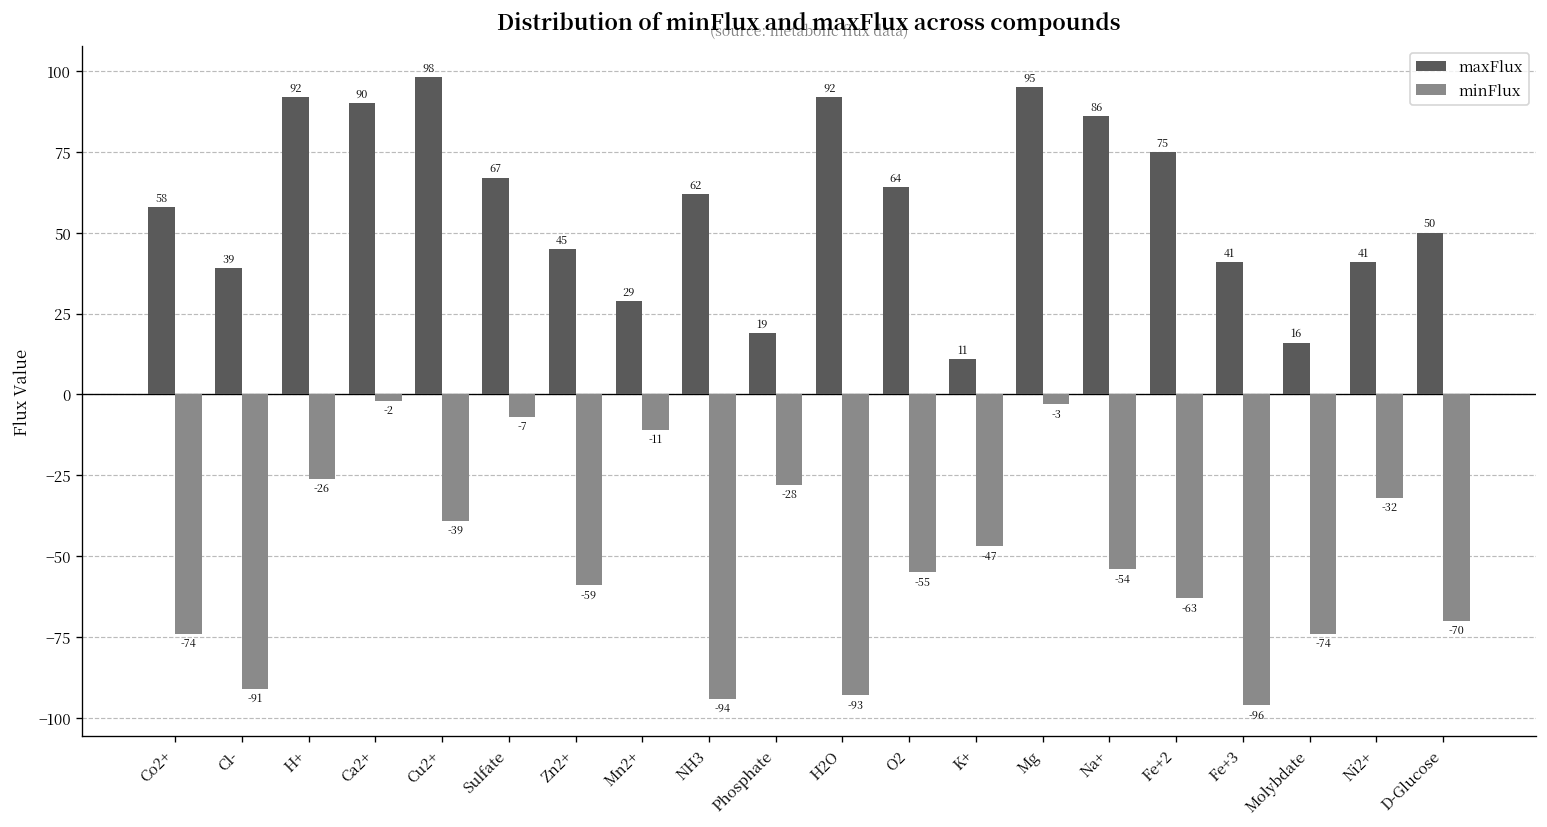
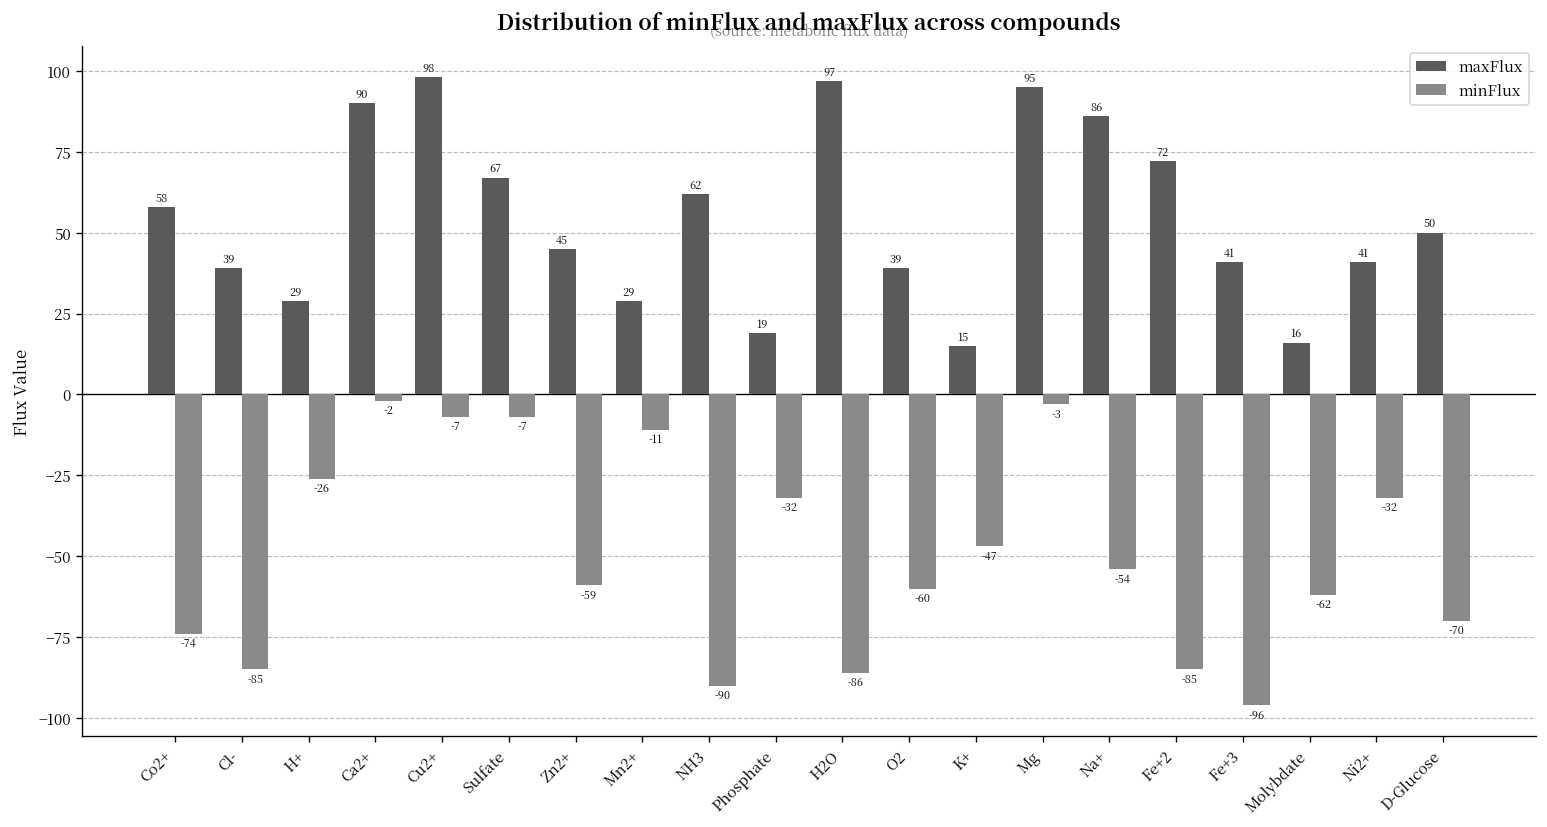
  {
    "maxFlux": {
      "Co2+": 58,
      "Cl-": 39,
-     "H+": 92,
+     "H+": 29,
      "Ca2+": 90,
      "Cu2+": 98,
      "Sulfate": 67,
      "Zn2+": 45,
      "Mn2+": 29,
      "NH3": 62,
      "Phosphate": 19,
-     "H2O": 92,
-     "O2": 64,
-     "K+": 11,
+     "H2O": 97,
+     "O2": 39,
+     "K+": 15,
      "Mg": 95,
      "Na+": 86,
-     "Fe+2": 75,
+     "Fe+2": 72,
      "Fe+3": 41,
      "Molybdate": 16,
      "Ni2+": 41,
      "D-Glucose": 50
    },
    "minFlux": {
      "Co2+": -74,
-     "Cl-": -91,
+     "Cl-": -85,
      "H+": -26,
      "Ca2+": -2,
-     "Cu2+": -39,
+     "Cu2+": -7,
      "Sulfate": -7,
      "Zn2+": -59,
      "Mn2+": -11,
-     "NH3": -94,
-     "Phosphate": -28,
-     "H2O": -93,
-     "O2": -55,
+     "NH3": -90,
+     "Phosphate": -32,
+     "H2O": -86,
+     "O2": -60,
      "K+": -47,
      "Mg": -3,
      "Na+": -54,
-     "Fe+2": -63,
+     "Fe+2": -85,
      "Fe+3": -96,
-     "Molybdate": -74,
+     "Molybdate": -62,
      "Ni2+": -32,
      "D-Glucose": -70
    }
  }
